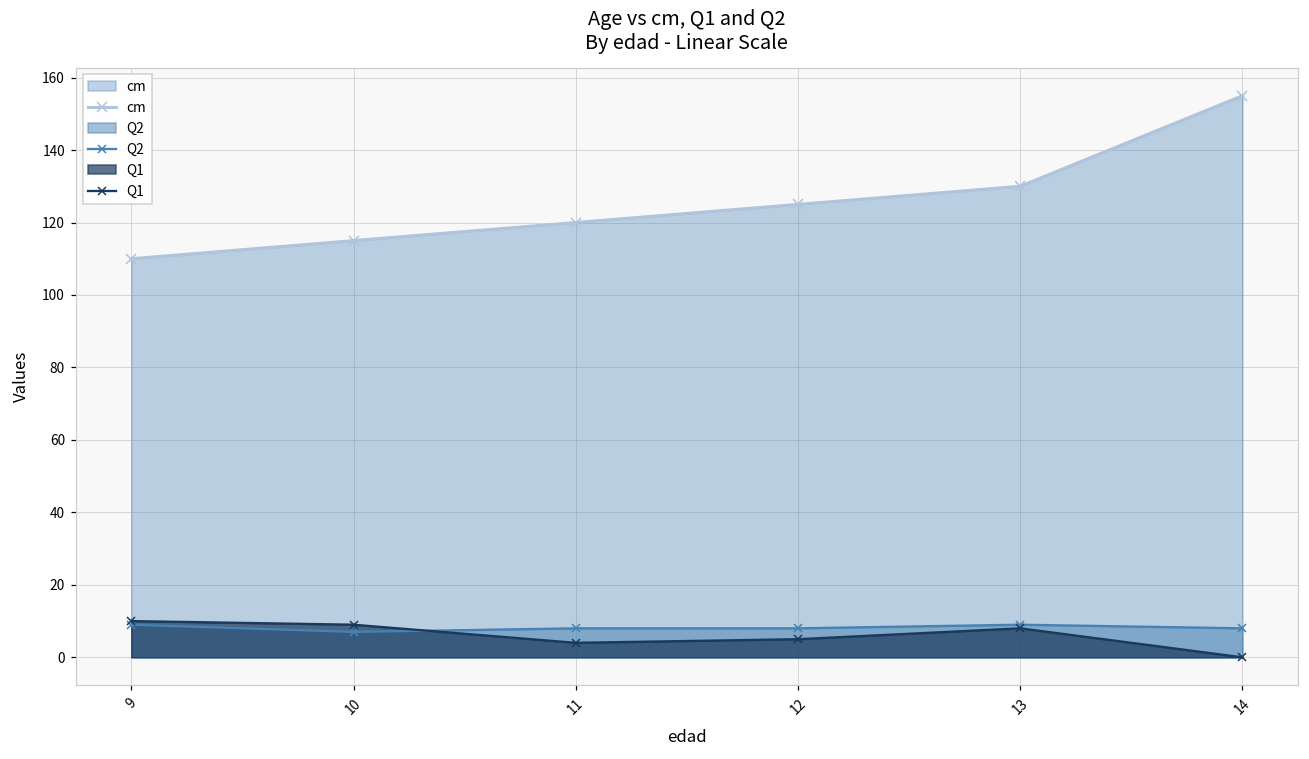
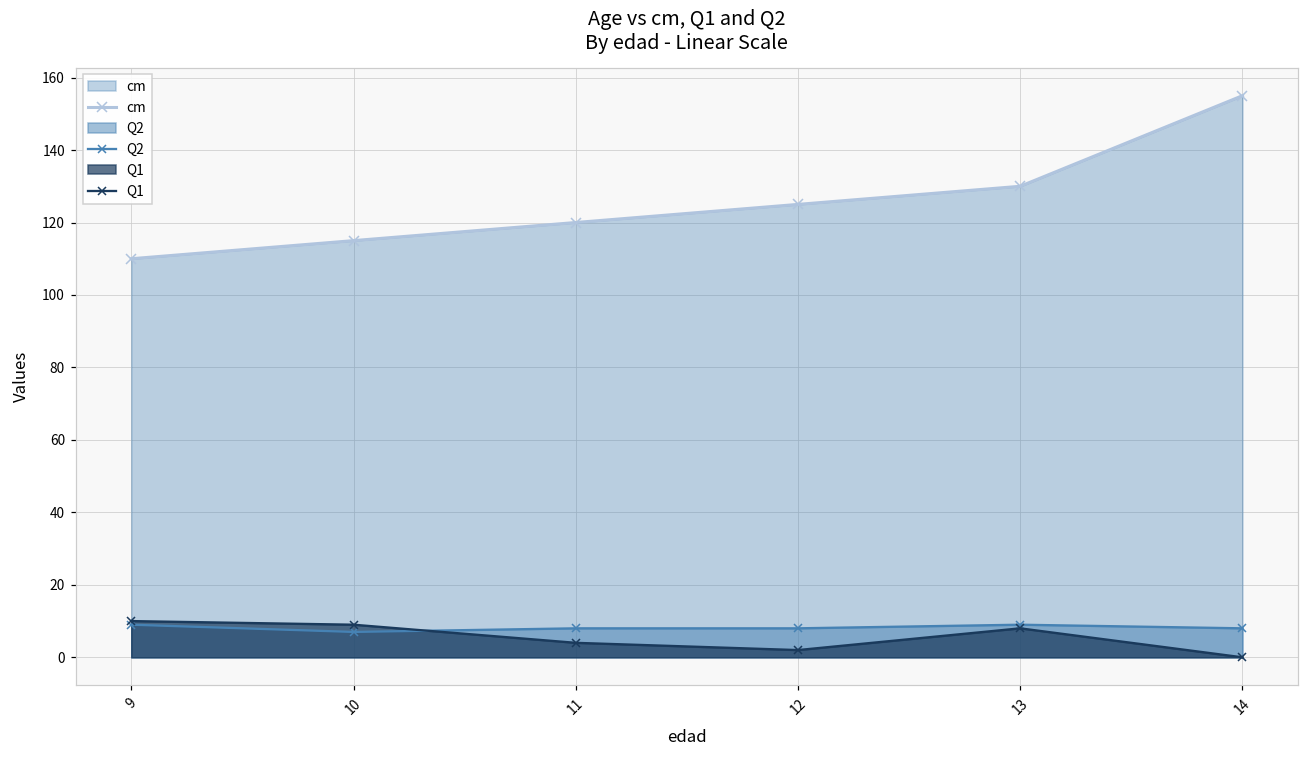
  {
    "Q1": {
      "9": 10,
      "10": 9,
      "11": 4,
-     "12": 5,
+     "12": 2,
      "13": 8,
      "14": 0
    }
  }
